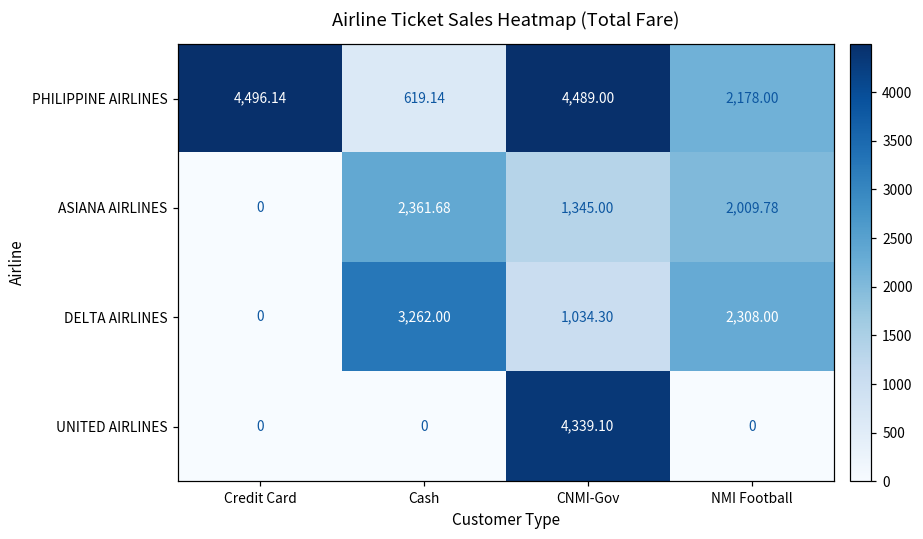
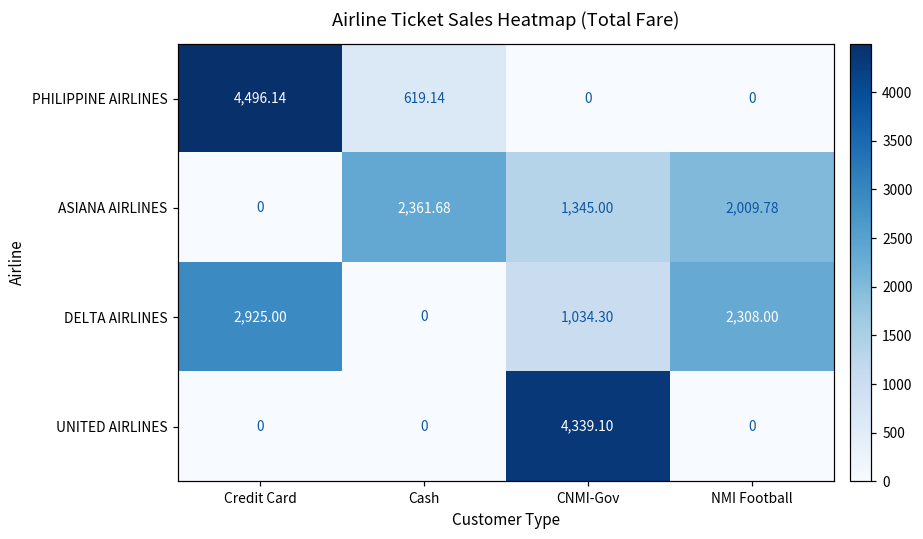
  {
    "PHILIPPINE AIRLINES": {
      "Credit Card": "4,496.14",
      "Cash": "619.14",
-     "CNMI-Gov": "4,489.00",
-     "NMI Football": "2,178.00"
+     "CNMI-Gov": "0",
+     "NMI Football": "0"
    },
    "ASIANA AIRLINES": {
      "Credit Card": "0",
      "Cash": "2,361.68",
      "CNMI-Gov": "1,345.00",
      "NMI Football": "2,009.78"
    },
    "DELTA AIRLINES": {
-     "Credit Card": "0",
-     "Cash": "3,262.00",
+     "Credit Card": "2,925.00",
+     "Cash": "0",
      "CNMI-Gov": "1,034.30",
      "NMI Football": "2,308.00"
    },
    "UNITED AIRLINES": {
      "Credit Card": "0",
      "Cash": "0",
      "CNMI-Gov": "4,339.10",
      "NMI Football": "0"
    }
  }
